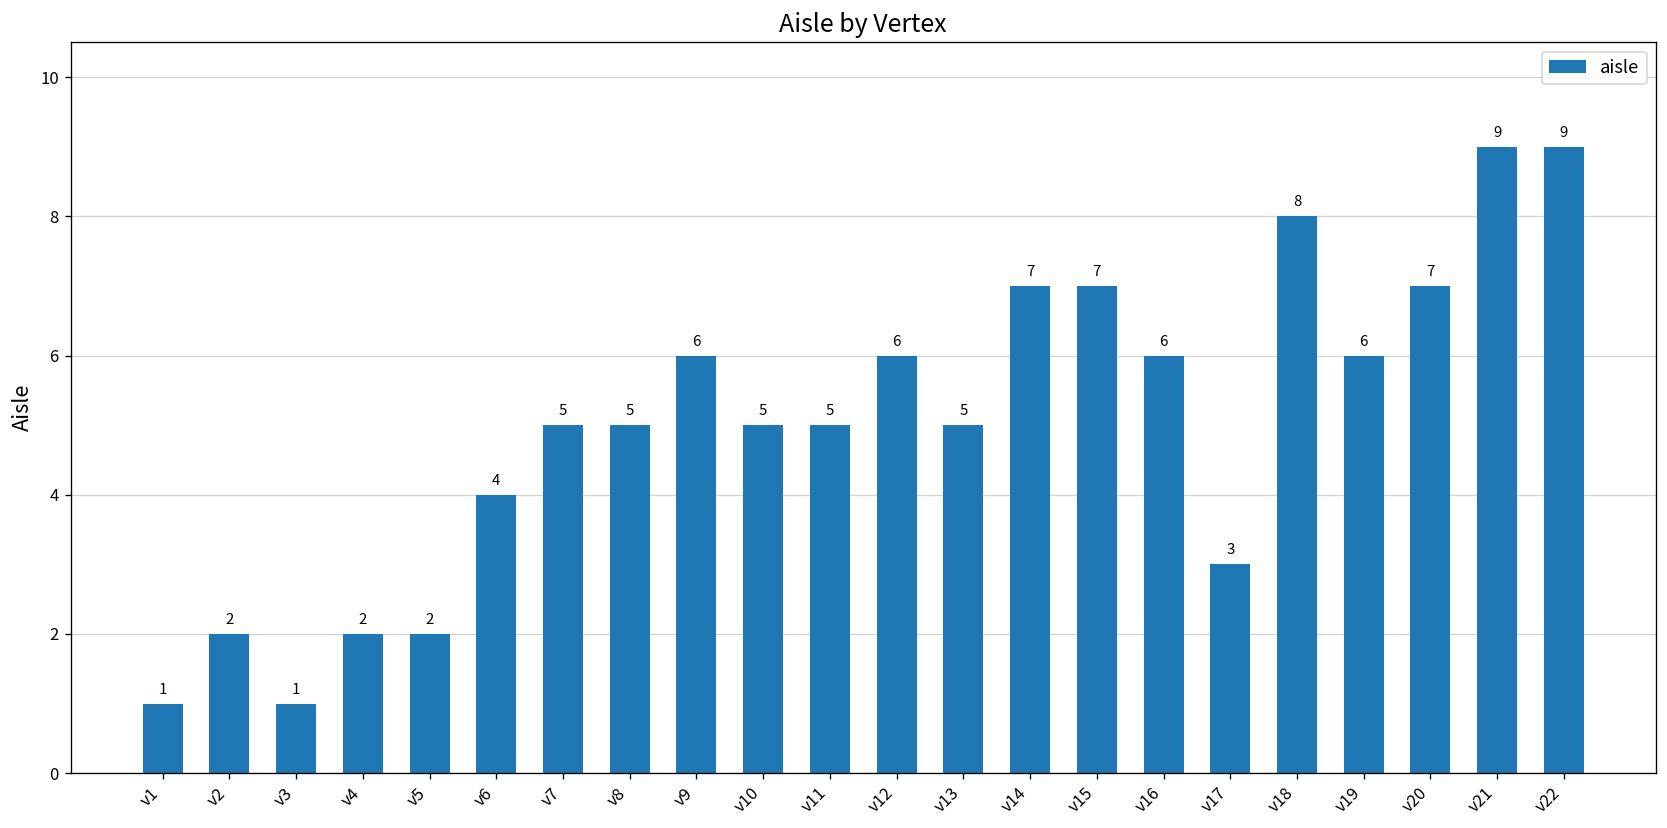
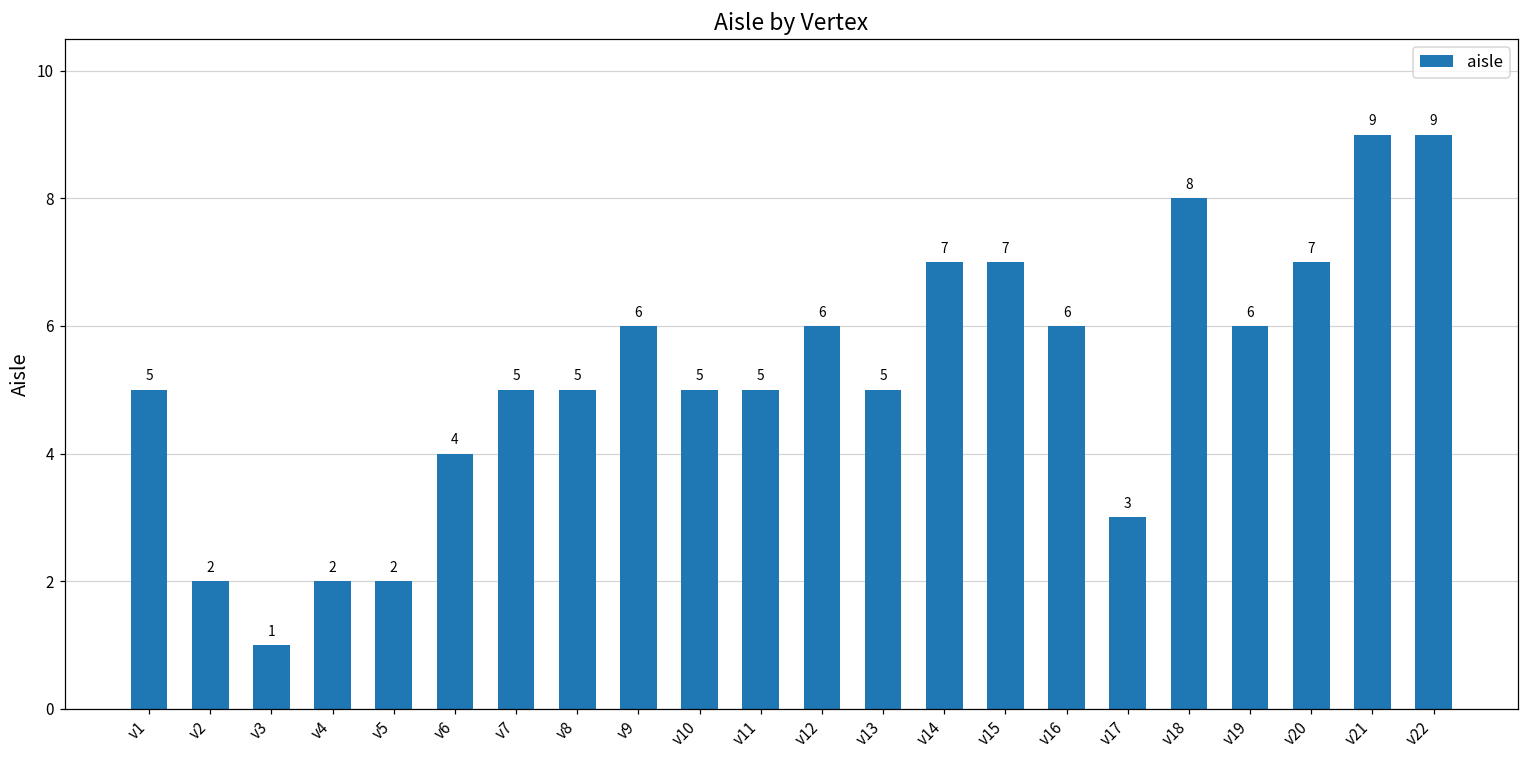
  {
-   "v1": 1,
+   "v1": 5,
    "v2": 2,
    "v3": 1,
    "v4": 2,
    "v5": 2,
    "v6": 4,
    "v7": 5,
    "v8": 5,
    "v9": 6,
    "v10": 5,
    "v11": 5,
    "v12": 6,
    "v13": 5,
    "v14": 7,
    "v15": 7,
    "v16": 6,
    "v17": 3,
    "v18": 8,
    "v19": 6,
    "v20": 7,
    "v21": 9,
    "v22": 9
  }
